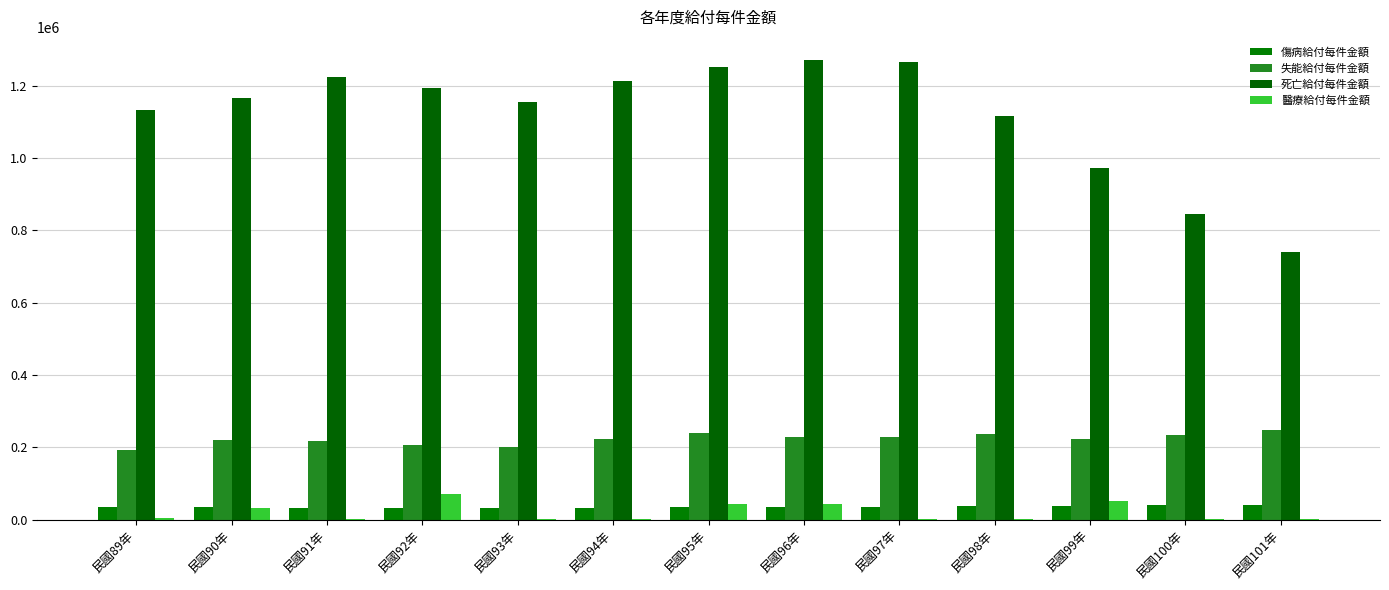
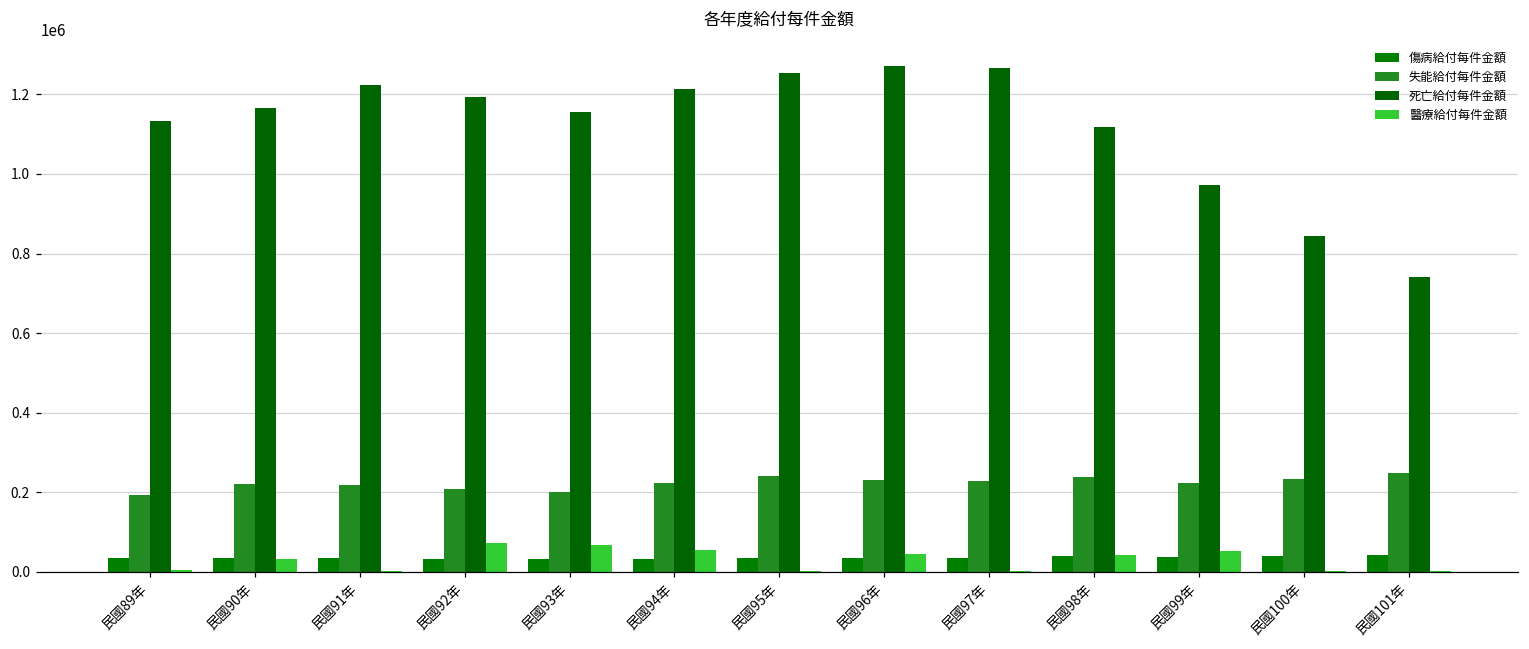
  {
    "醫療給付每件金額": {
      "民國90年": 30000,
      "民國92年": 70000,
-     "民國93年": 0,
-     "民國94年": 0,
-     "民國95年": 40000,
+     "民國93年": 70000,
+     "民國94年": 50000,
+     "民國95年": 0,
      "民國96年": 40000,
-     "民國98年": 0,
+     "民國98年": 40000,
      "民國99年": 50000
    }
  }
